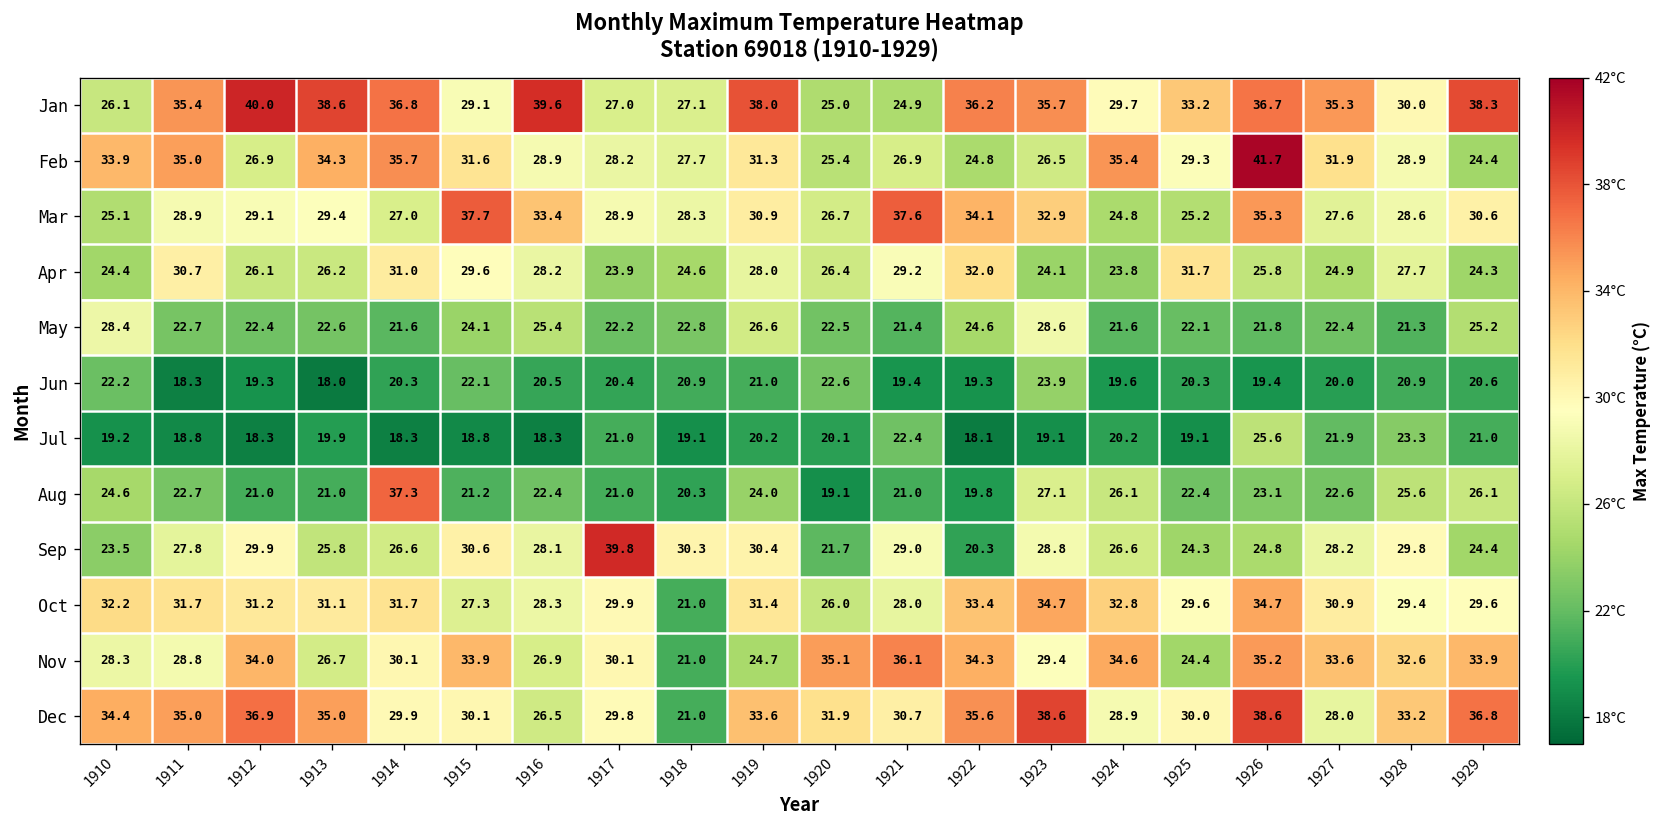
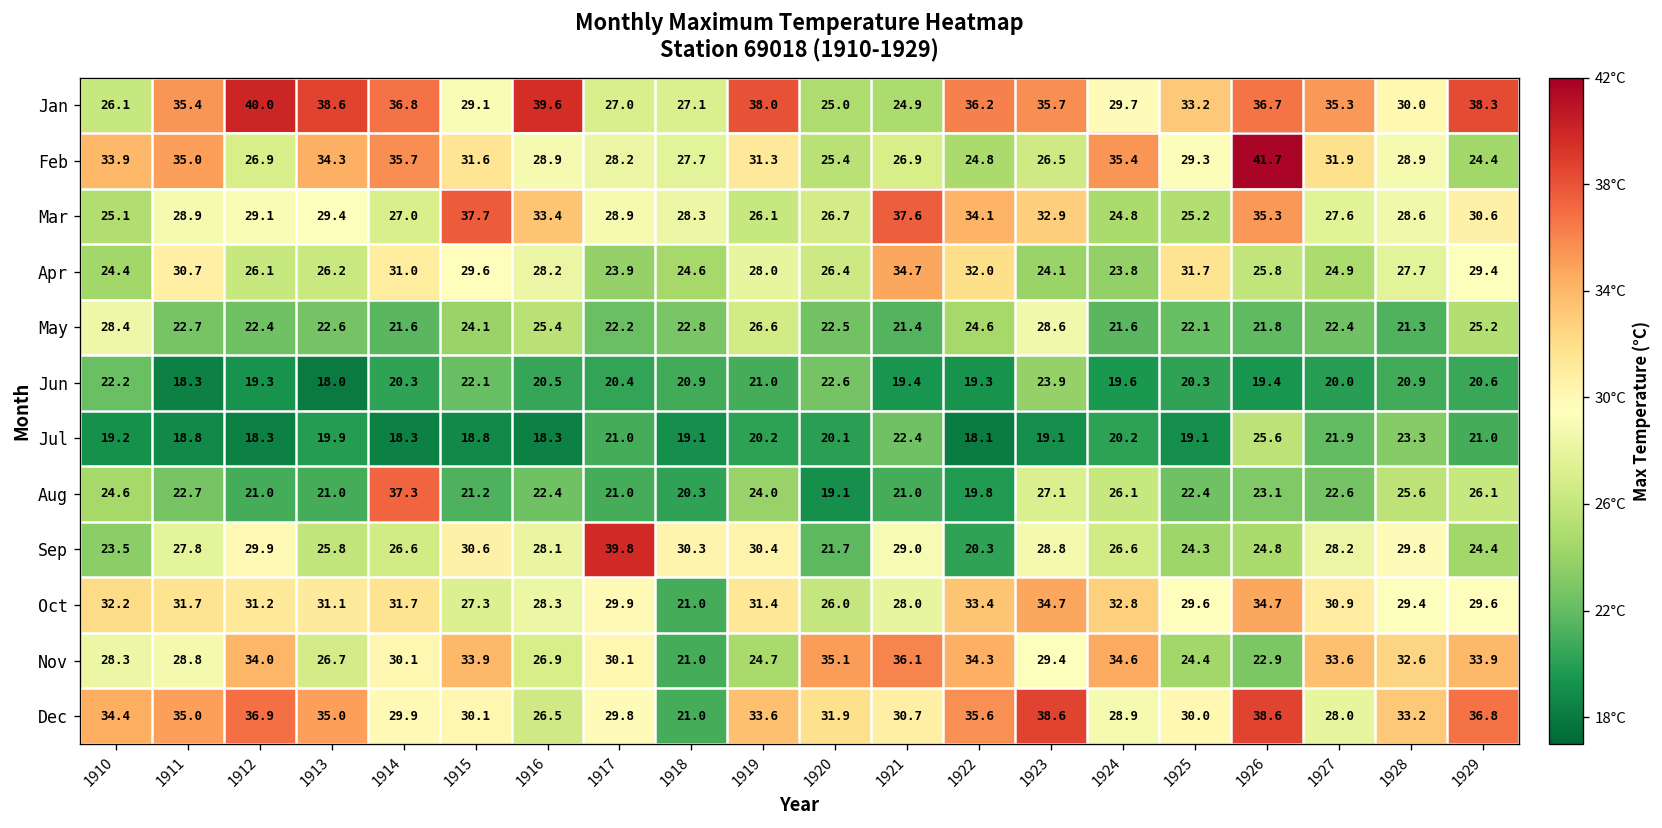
  {
    "Mar": {
      "1910": 25.1,
      "1911": 28.9,
      "1912": 29.1,
      "1913": 29.4,
      "1914": 27.0,
      "1915": 37.7,
      "1916": 33.4,
      "1917": 28.9,
      "1918": 28.3,
-     "1919": 30.9,
+     "1919": 26.1,
      "1920": 26.7,
      "1921": 37.6,
      "1922": 34.1,
      "1923": 32.9,
      "1924": 24.8,
      "1925": 25.2,
      "1926": 35.3,
      "1927": 27.6,
      "1928": 28.6,
      "1929": 30.6
    },
    "Apr": {
      "1910": 24.4,
      "1911": 30.7,
      "1912": 26.1,
      "1913": 26.2,
      "1914": 31.0,
      "1915": 29.6,
      "1916": 28.2,
      "1917": 23.9,
      "1918": 24.6,
      "1919": 28.0,
      "1920": 26.4,
-     "1921": 29.2,
+     "1921": 34.7,
      "1922": 32.0,
      "1923": 24.1,
      "1924": 23.8,
      "1925": 31.7,
      "1926": 25.8,
      "1927": 24.9,
      "1928": 27.7,
-     "1929": 24.3
+     "1929": 29.4
    },
    "Nov": {
      "1910": 28.3,
      "1911": 28.8,
      "1912": 34.0,
      "1913": 26.7,
      "1914": 30.1,
      "1915": 33.9,
      "1916": 26.9,
      "1917": 30.1,
      "1918": 21.0,
      "1919": 24.7,
      "1920": 35.1,
      "1921": 36.1,
      "1922": 34.3,
      "1923": 29.4,
      "1924": 34.6,
      "1925": 24.4,
-     "1926": 35.2,
+     "1926": 22.9,
      "1927": 33.6,
      "1928": 32.6,
      "1929": 33.9
    }
  }
